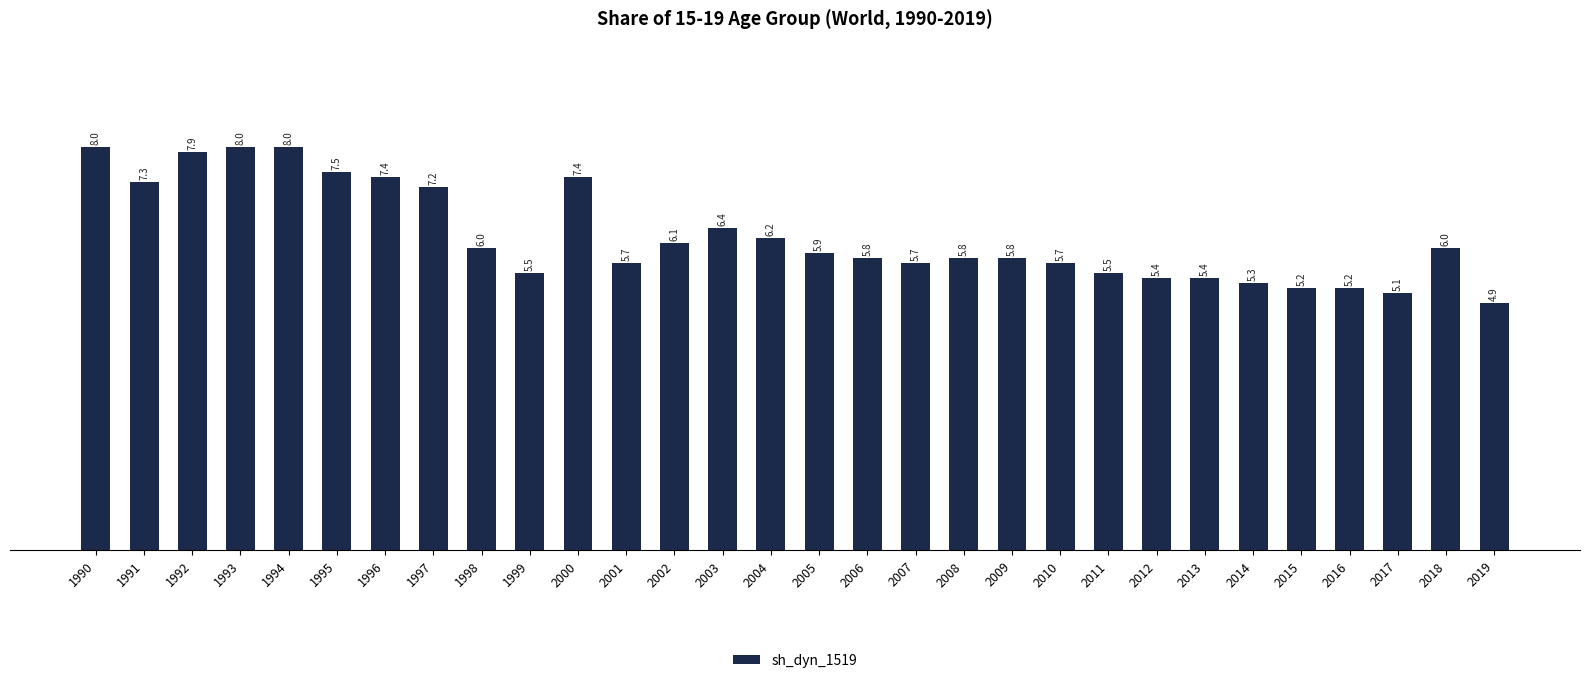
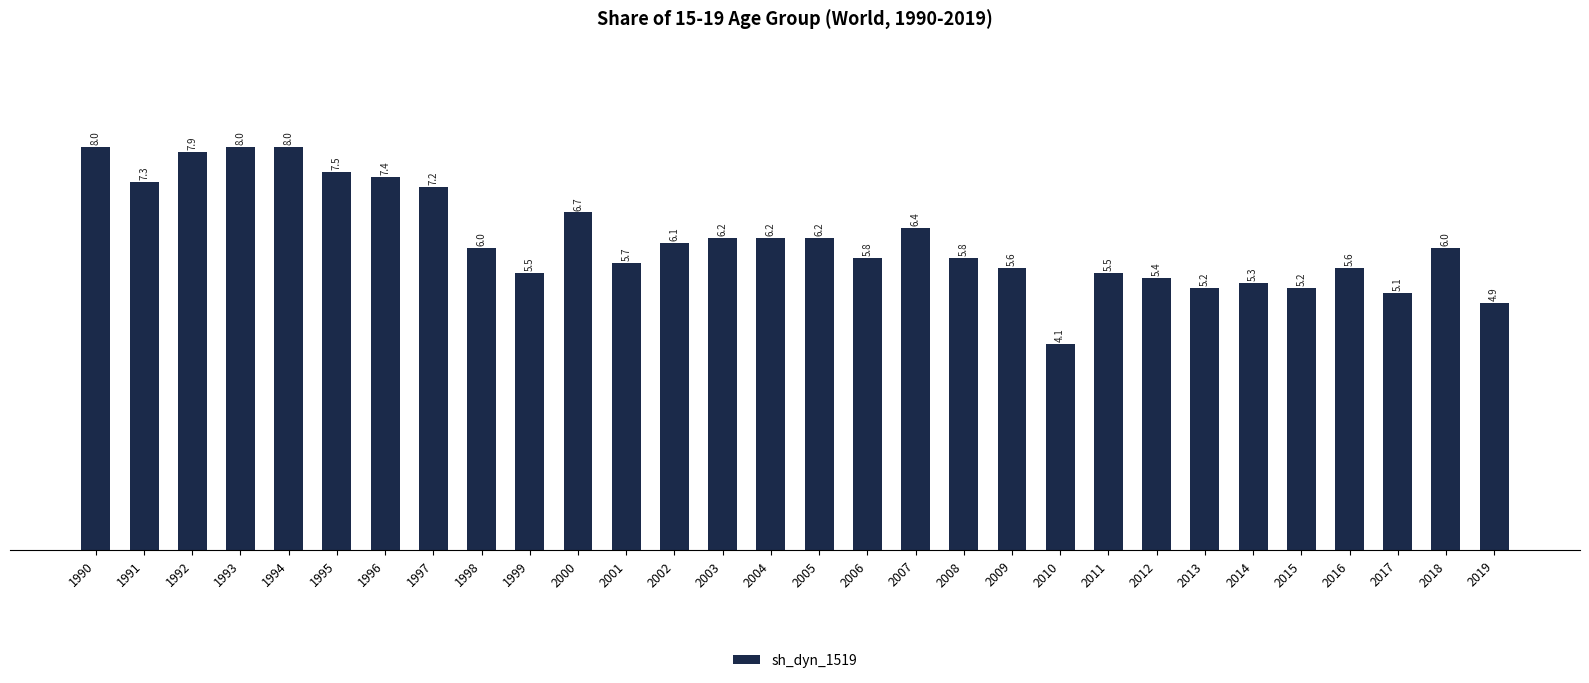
  {
    "1990": 8.0,
    "1991": 7.3,
    "1992": 7.9,
    "1993": 8.0,
    "1994": 8.0,
    "1995": 7.5,
    "1996": 7.4,
    "1997": 7.2,
    "1998": 6.0,
    "1999": 5.5,
-   "2000": 7.4,
+   "2000": 6.7,
    "2001": 5.7,
    "2002": 6.1,
-   "2003": 6.4,
+   "2003": 6.2,
    "2004": 6.2,
-   "2005": 5.9,
+   "2005": 6.2,
    "2006": 5.8,
-   "2007": 5.7,
+   "2007": 6.4,
    "2008": 5.8,
-   "2009": 5.8,
-   "2010": 5.7,
+   "2009": 5.6,
+   "2010": 4.1,
    "2011": 5.5,
    "2012": 5.4,
-   "2013": 5.4,
+   "2013": 5.2,
    "2014": 5.3,
    "2015": 5.2,
-   "2016": 5.2,
+   "2016": 5.6,
    "2017": 5.1,
    "2018": 6.0,
    "2019": 4.9
  }
